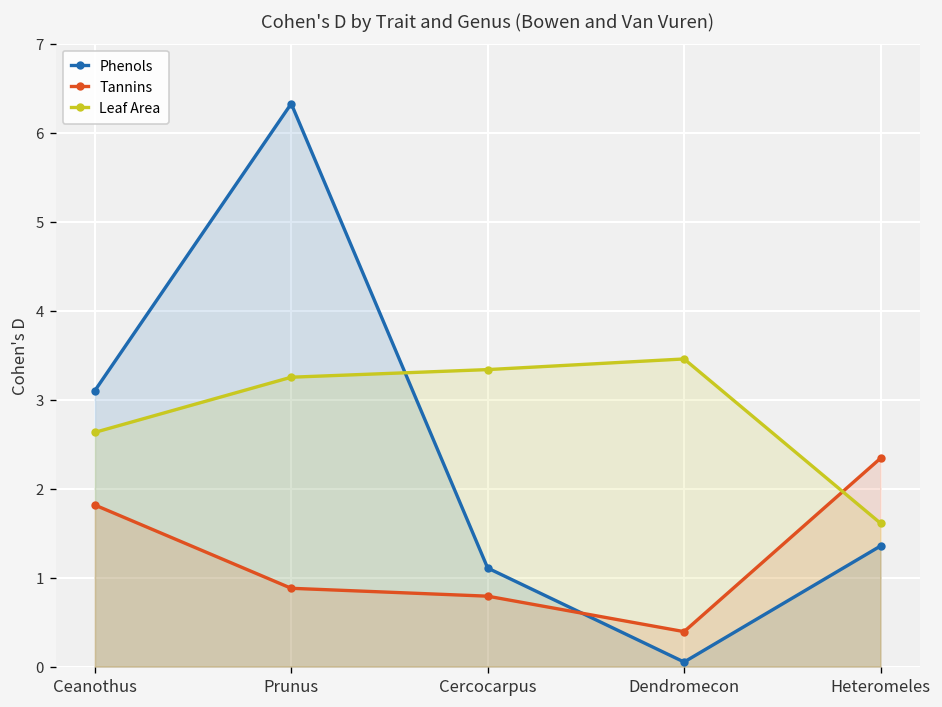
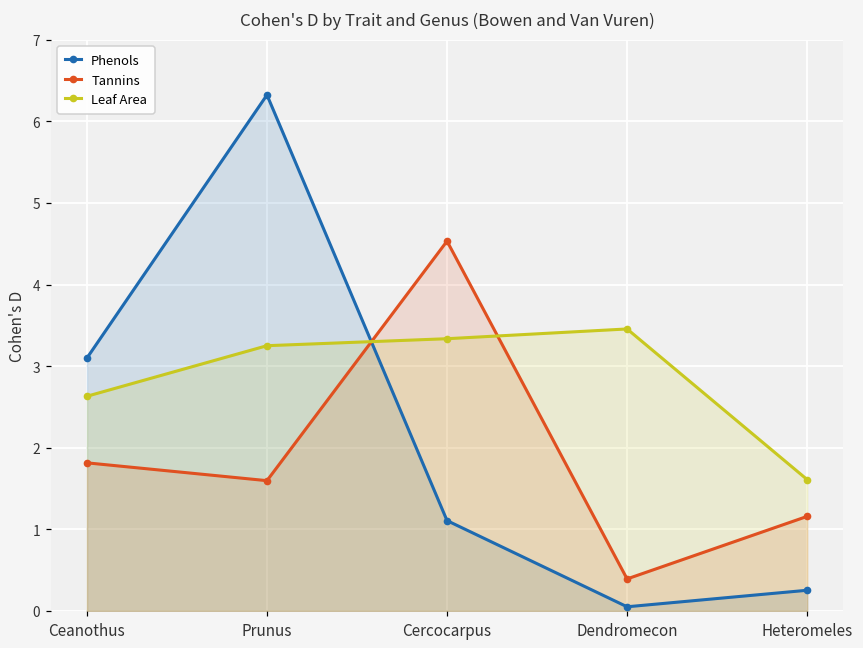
  {
    "Phenols": {
      "Ceanothus": 3.1,
      "Prunus": 6.3,
      "Cercocarpus": 1.1,
      "Dendromecon": 0.1,
-     "Heteromeles": 1.4
+     "Heteromeles": 0.3
    },
    "Tannins": {
      "Ceanothus": 1.8,
-     "Prunus": 0.9,
-     "Cercocarpus": 0.8,
+     "Prunus": 1.6,
+     "Cercocarpus": 4.5,
      "Dendromecon": 0.4,
-     "Heteromeles": 2.3
+     "Heteromeles": 1.2
    },
    "Leaf Area": {
      "Ceanothus": 2.6,
      "Prunus": 3.3,
      "Cercocarpus": 3.3,
      "Dendromecon": 3.5,
      "Heteromeles": 1.6
    }
  }
